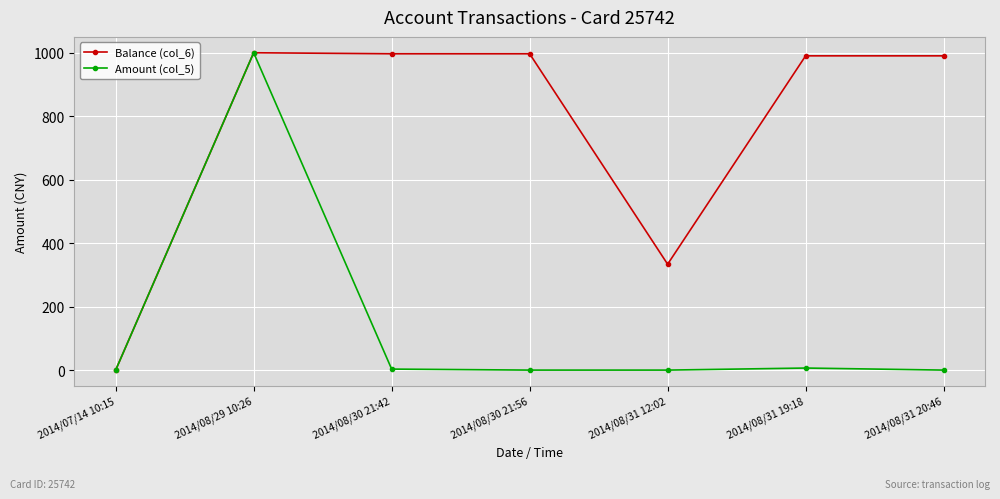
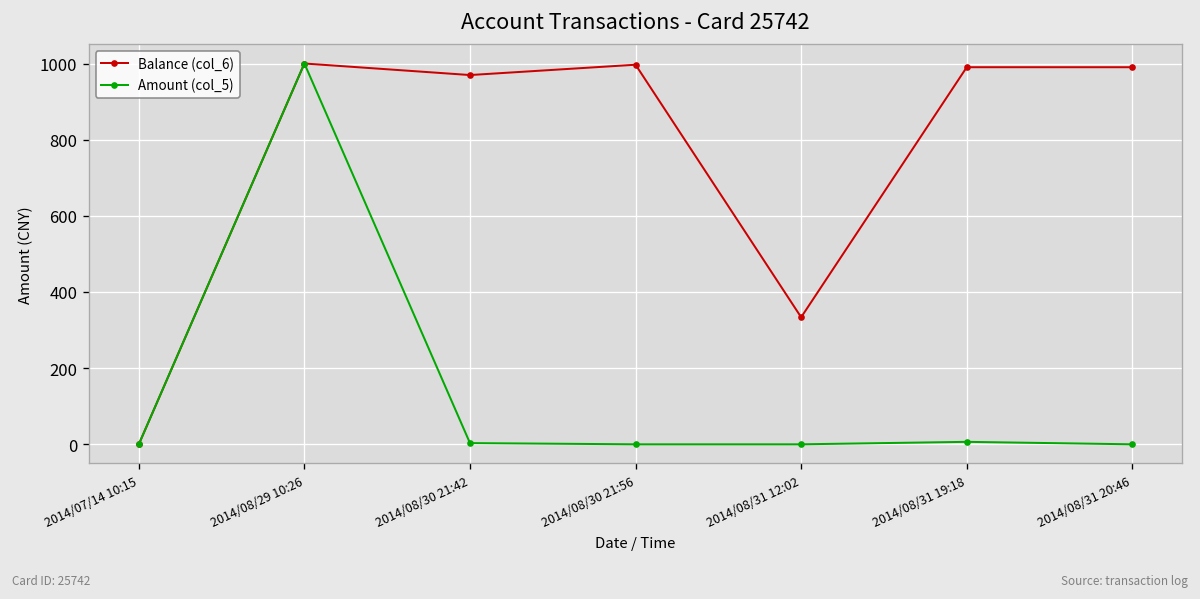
  {
    "Balance (col_6)": {
-     "2014/08/30 21:42": 1000,
+     "2014/08/30 21:42": 970,
      "2014/08/30 21:56": 1000,
      "2014/08/31 12:02": 330,
      "2014/08/31 19:18": 990,
      "2014/08/31 20:46": 990
    },
    "Amount (col_5)": {
      "2014/08/30 21:42": 0,
      "2014/08/30 21:56": 0,
      "2014/08/31 12:02": 0,
      "2014/08/31 19:18": 10,
      "2014/08/31 20:46": 0
    }
  }
